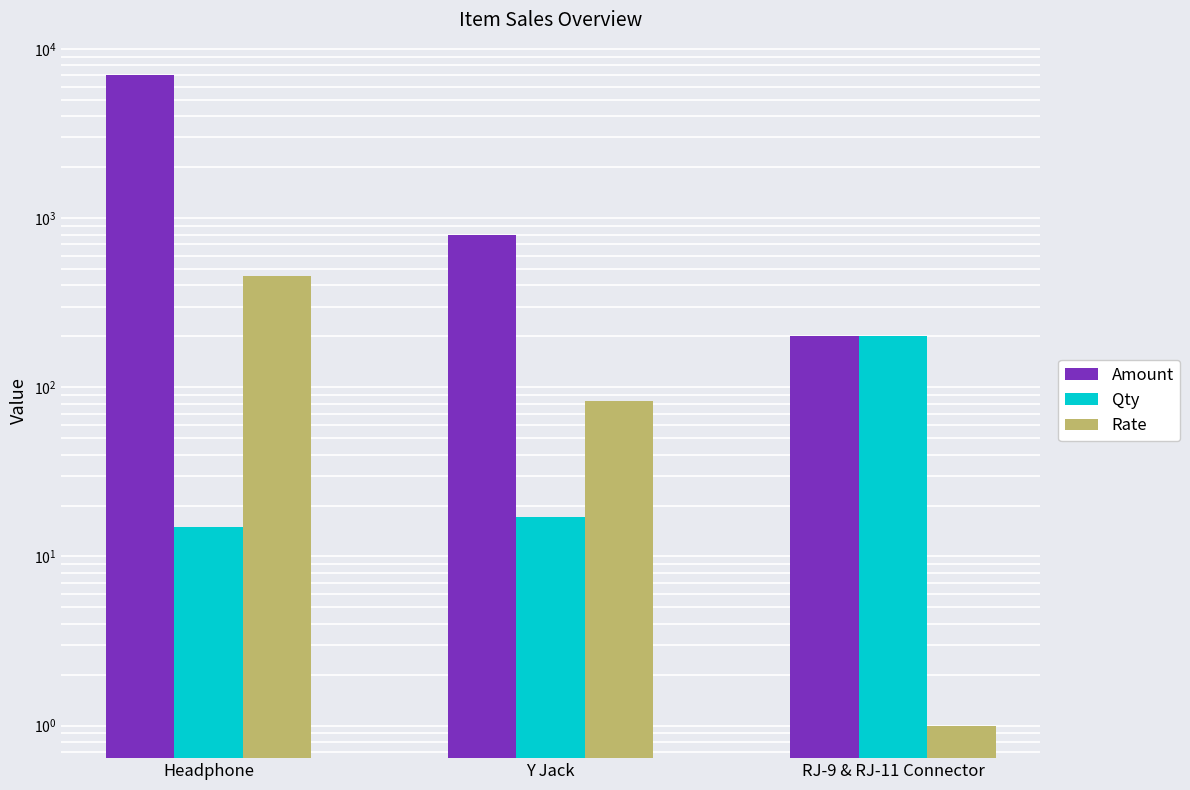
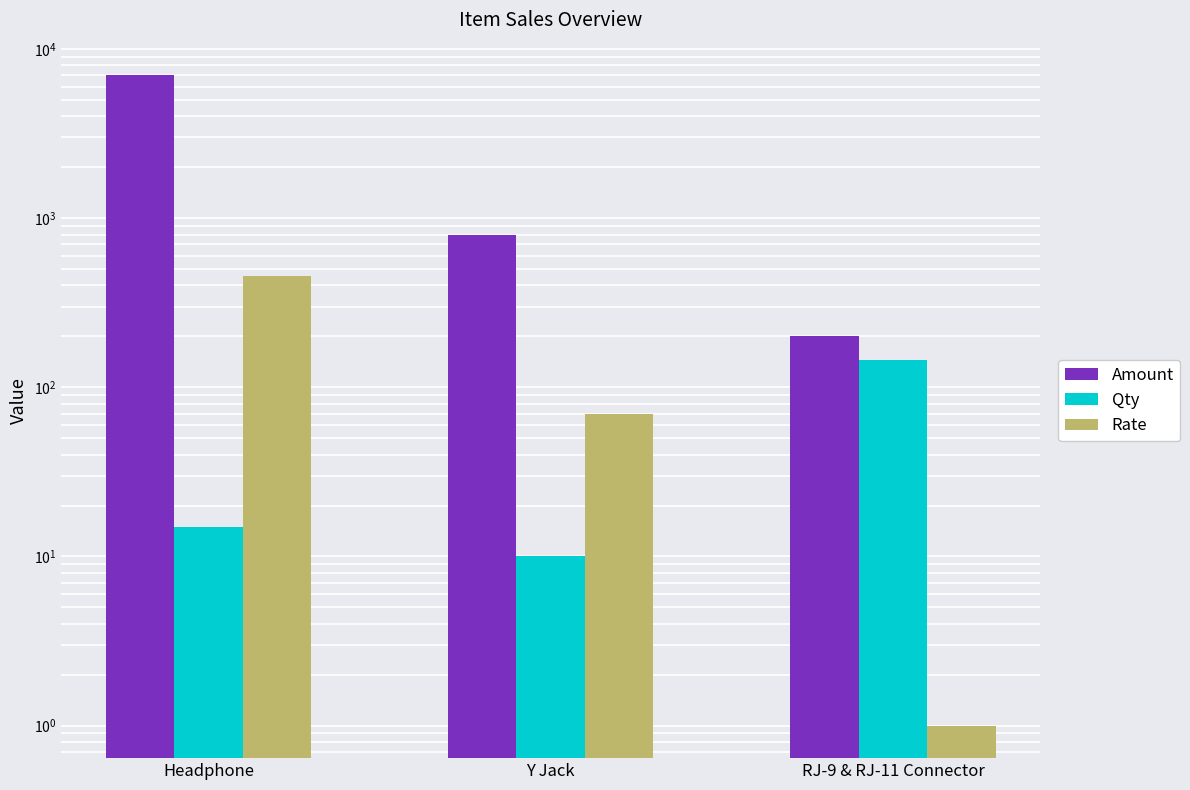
  {
    "Amount": {
      "Headphone": 7000,
      "Y Jack": 800,
      "RJ-9 & RJ-11 Connector": 200
    },
    "Qty": {
      "Headphone": 15,
-     "Y Jack": 17,
-     "RJ-9 & RJ-11 Connector": 200
+     "Y Jack": 10,
+     "RJ-9 & RJ-11 Connector": 150
    },
    "Rate": {
      "Headphone": 450,
-     "Y Jack": 80,
+     "Y Jack": 70,
      "RJ-9 & RJ-11 Connector": 1
    }
  }
